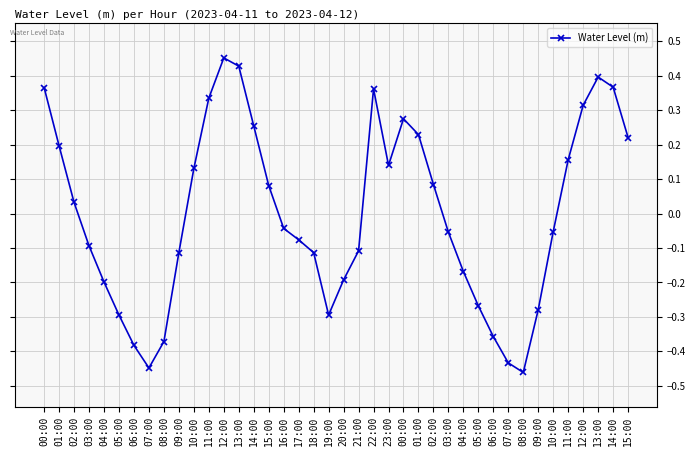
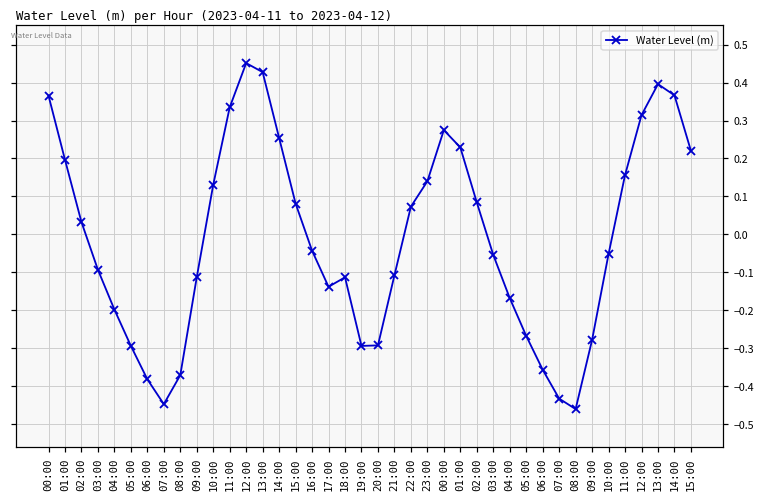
  {
    "16:00": -0.04,
-   "17:00": -0.08,
+   "17:00": -0.14,
    "18:00": -0.11,
    "19:00": -0.29,
-   "20:00": -0.19,
+   "20:00": -0.29,
    "21:00": -0.11,
-   "22:00": 0.36,
+   "22:00": 0.07,
    "23:00": 0.14
  }
